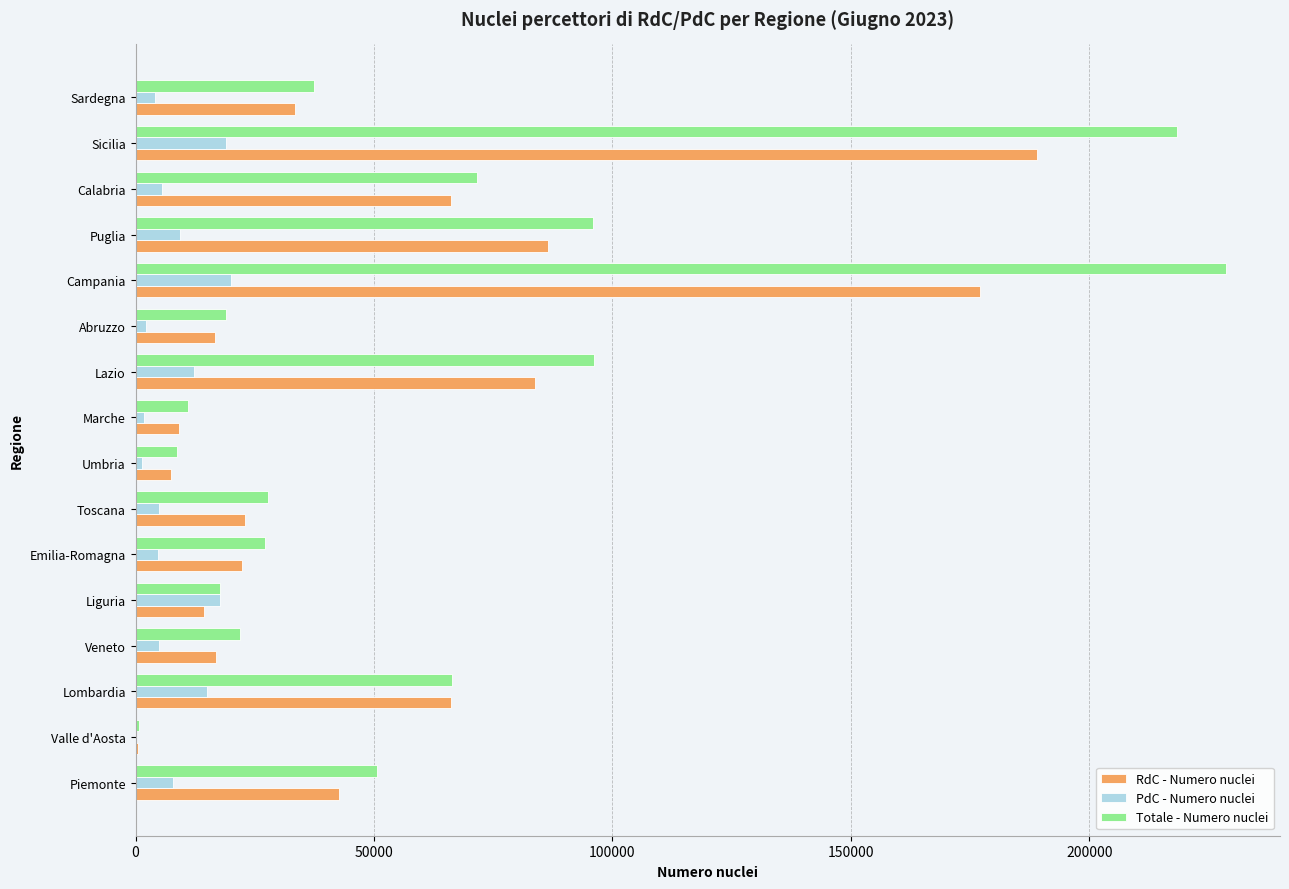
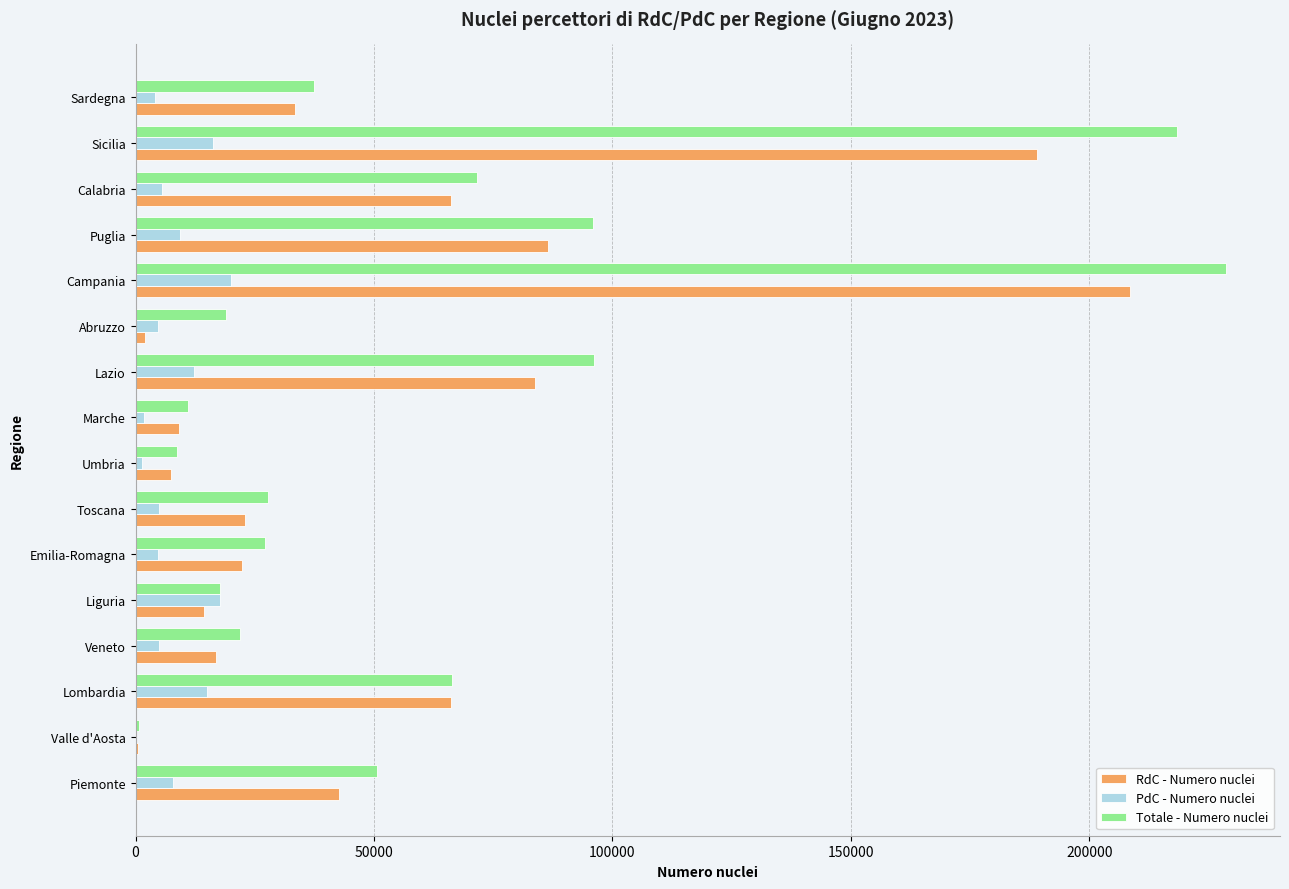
  {
    "RdC - Numero nuclei": {
      "Sardegna": 33000,
      "Sicilia": 189000,
      "Calabria": 66000,
      "Puglia": 87000,
-     "Campania": 177000,
-     "Abruzzo": 17000,
+     "Campania": 209000,
+     "Abruzzo": 2000,
      "Lazio": 84000,
      "Marche": 9000,
      "Umbria": 7000,
      "Toscana": 23000,
      "Emilia-Romagna": 22000,
      "Liguria": 14000,
      "Veneto": 17000,
      "Lombardia": 66000,
      "Piemonte": 43000
    },
    "PdC - Numero nuclei": {
      "Sardegna": 4000,
-     "Sicilia": 19000,
+     "Sicilia": 16000,
      "Calabria": 6000,
      "Puglia": 9000,
      "Campania": 20000,
-     "Abruzzo": 2000,
+     "Abruzzo": 5000,
      "Lazio": 12000,
      "Marche": 2000,
      "Umbria": 1000,
      "Toscana": 5000,
      "Emilia-Romagna": 5000,
      "Liguria": 18000,
      "Veneto": 5000,
      "Lombardia": 15000,
      "Piemonte": 8000
    },
    "Totale - Numero nuclei": {
      "Sardegna": 37000,
      "Sicilia": 218000,
      "Calabria": 72000,
      "Puglia": 96000,
      "Campania": 229000,
      "Abruzzo": 19000,
      "Lazio": 96000,
      "Marche": 11000,
      "Umbria": 9000,
      "Toscana": 28000,
      "Emilia-Romagna": 27000,
      "Liguria": 18000,
      "Veneto": 22000,
      "Lombardia": 66000,
      "Valle d'Aosta": 1000,
      "Piemonte": 51000
    }
  }
